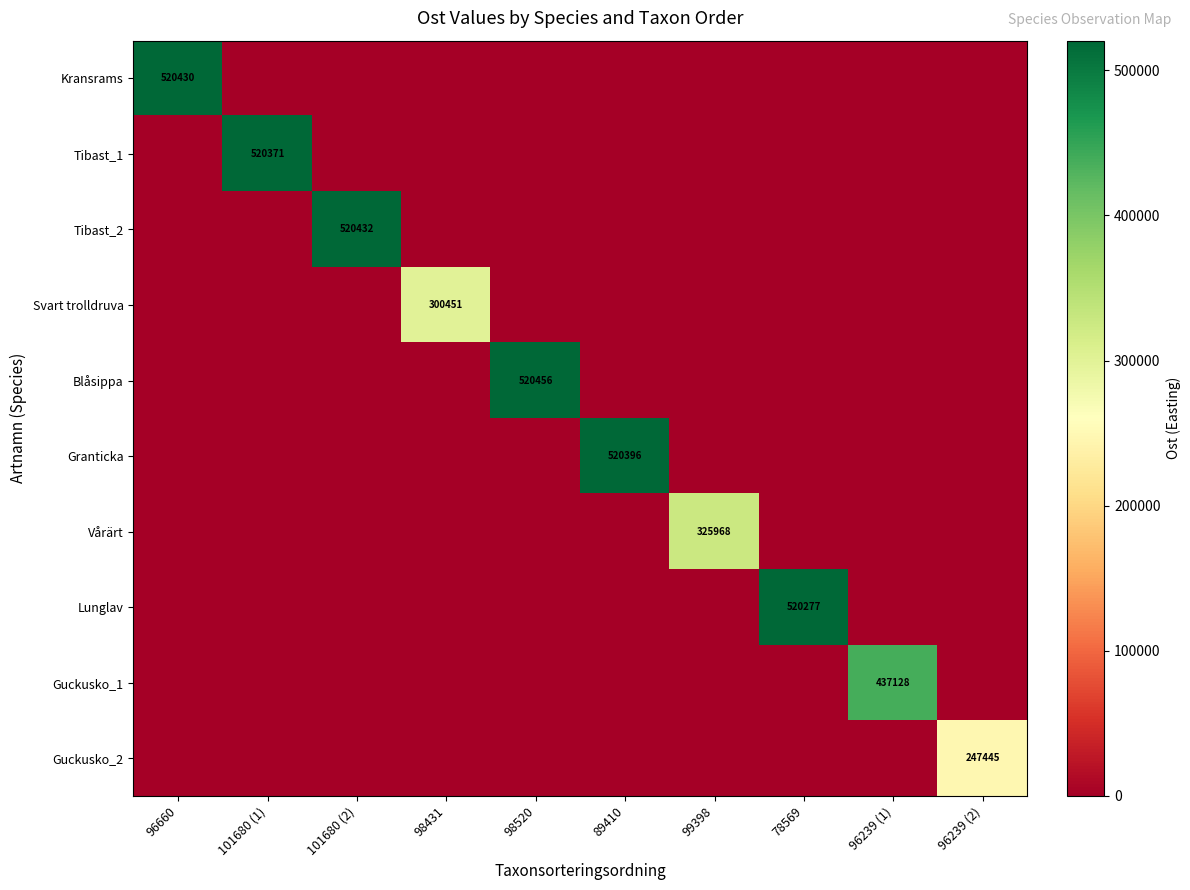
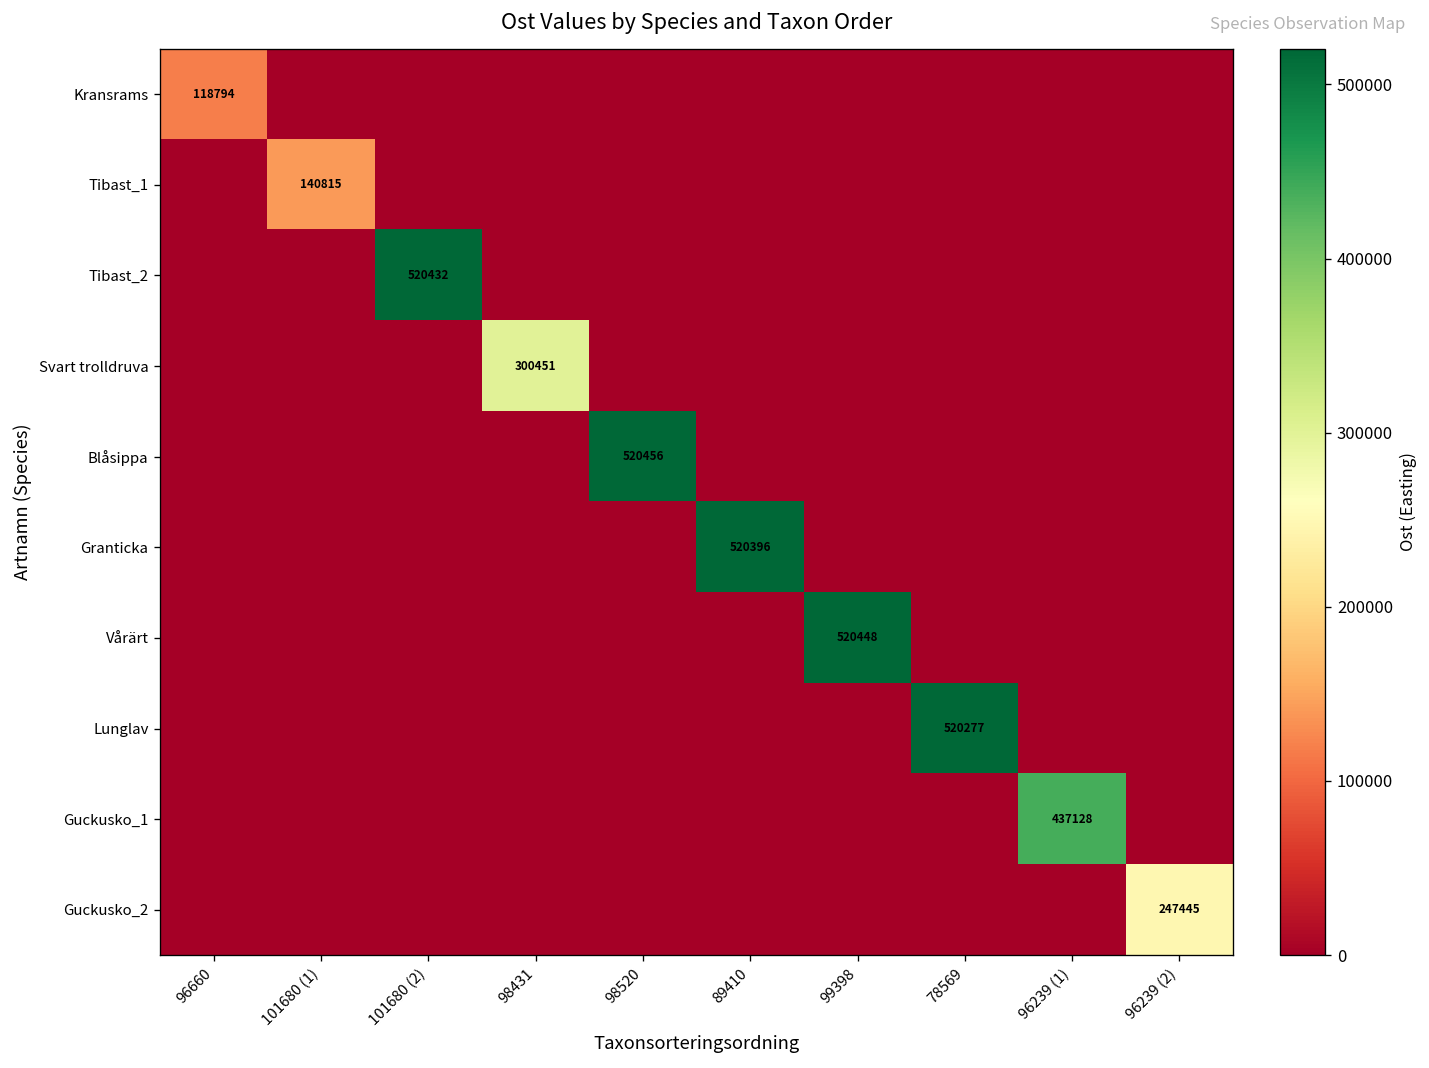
  {
    "Kransrams": {
-     "96660": 520430
+     "96660": 118794
    },
    "Tibast_1": {
-     "101680 (1)": 520371
+     "101680 (1)": 140815
    },
    "Tibast_2": {
      "101680 (2)": 520432
    },
    "Svart trolldruva": {
      "98431": 300451
    },
    "Blåsippa": {
      "98520": 520456
    },
    "Granticka": {
      "89410": 520396
    },
    "Vårärt": {
-     "99398": 325968
+     "99398": 520448
    },
    "Lunglav": {
      "78569": 520277
    },
    "Guckusko_1": {
      "96239 (1)": 437128
    },
    "Guckusko_2": {
      "96239 (2)": 247445
    }
  }
